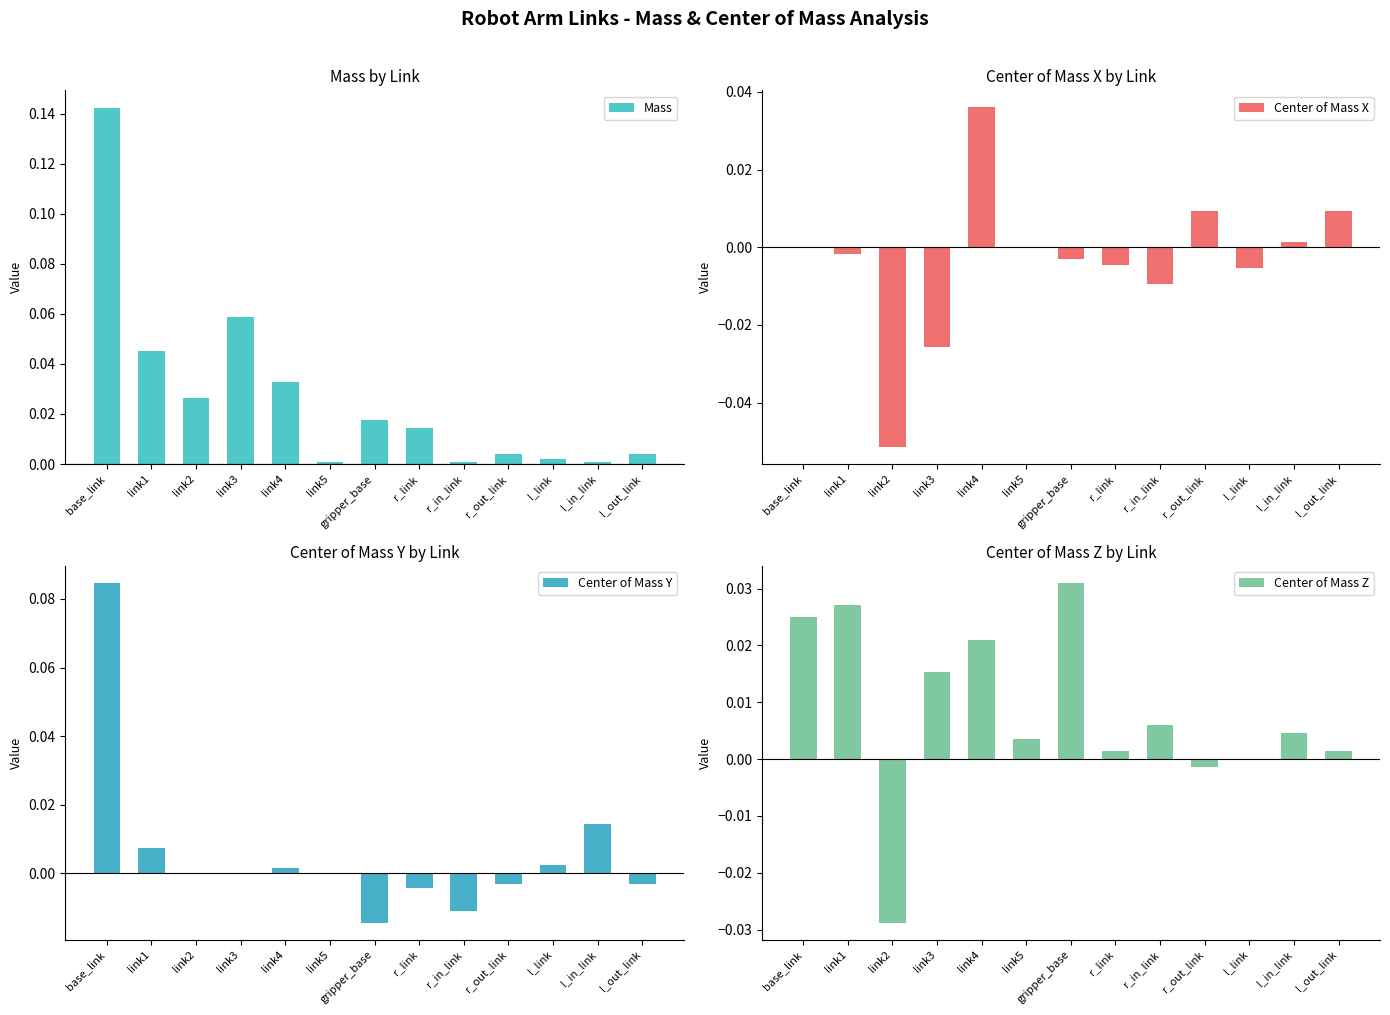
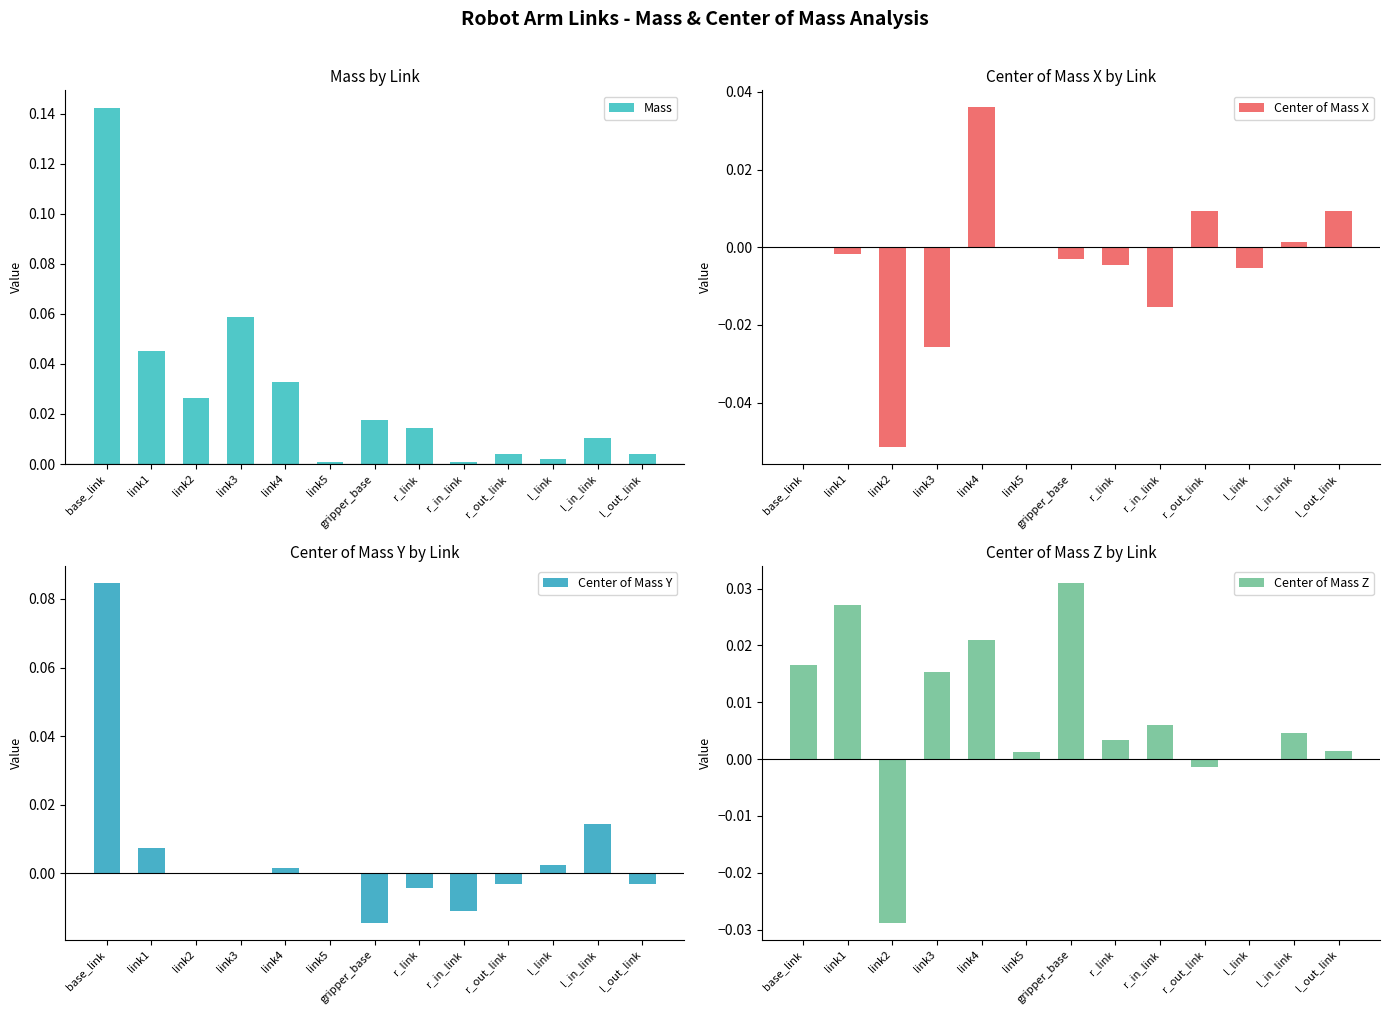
  {
    "Mass by Link": {
      "base_link": 0.142,
      "link1": 0.045,
      "link2": 0.026,
      "link3": 0.059,
      "link4": 0.033,
      "gripper_base": 0.018,
      "r_link": 0.014,
      "r_out_link": 0.004,
      "l_link": 0.002,
-     "l_in_link": 0.001,
+     "l_in_link": 0.010,
      "l_out_link": 0.004
    },
    "Center of Mass X by Link": {
      "link1": -0.002,
      "link2": -0.051,
      "link3": -0.026,
      "link4": 0.036,
      "gripper_base": -0.003,
      "r_link": -0.005,
-     "r_in_link": -0.010,
+     "r_in_link": -0.015,
      "r_out_link": 0.009,
      "l_link": -0.005,
      "l_in_link": 0.001,
      "l_out_link": 0.009
    },
    "Center of Mass Y by Link": {
      "base_link": 0.085,
      "link1": 0.008,
      "link4": 0.001,
      "gripper_base": -0.014,
      "r_link": -0.004,
      "r_in_link": -0.011,
      "r_out_link": -0.003,
      "l_link": 0.003,
      "l_in_link": 0.014,
      "l_out_link": -0.003
    },
    "Center of Mass Z by Link": {
-     "base_link": 0.025,
+     "base_link": 0.016,
      "link1": 0.027,
      "link2": -0.029,
      "link3": 0.015,
      "link4": 0.021,
-     "link5": 0.004,
+     "link5": 0.001,
      "gripper_base": 0.031,
-     "r_link": 0.002,
+     "r_link": 0.003,
      "r_in_link": 0.006,
      "r_out_link": -0.001,
      "l_in_link": 0.004,
      "l_out_link": 0.001
    }
  }
